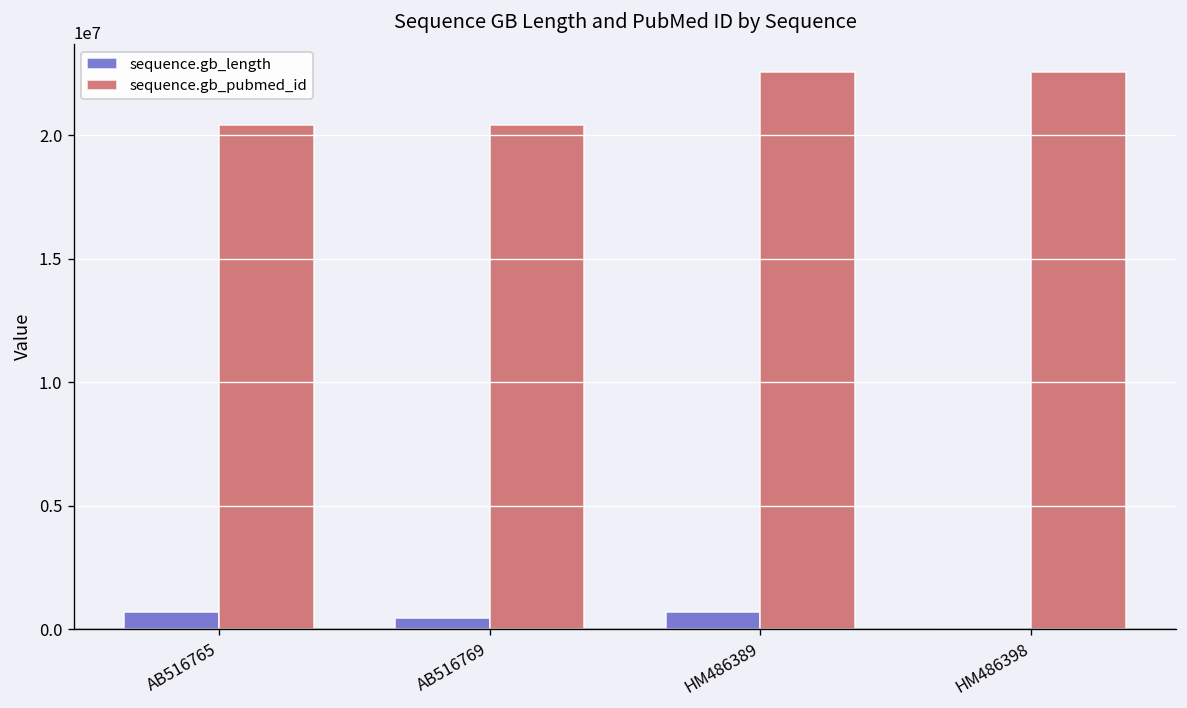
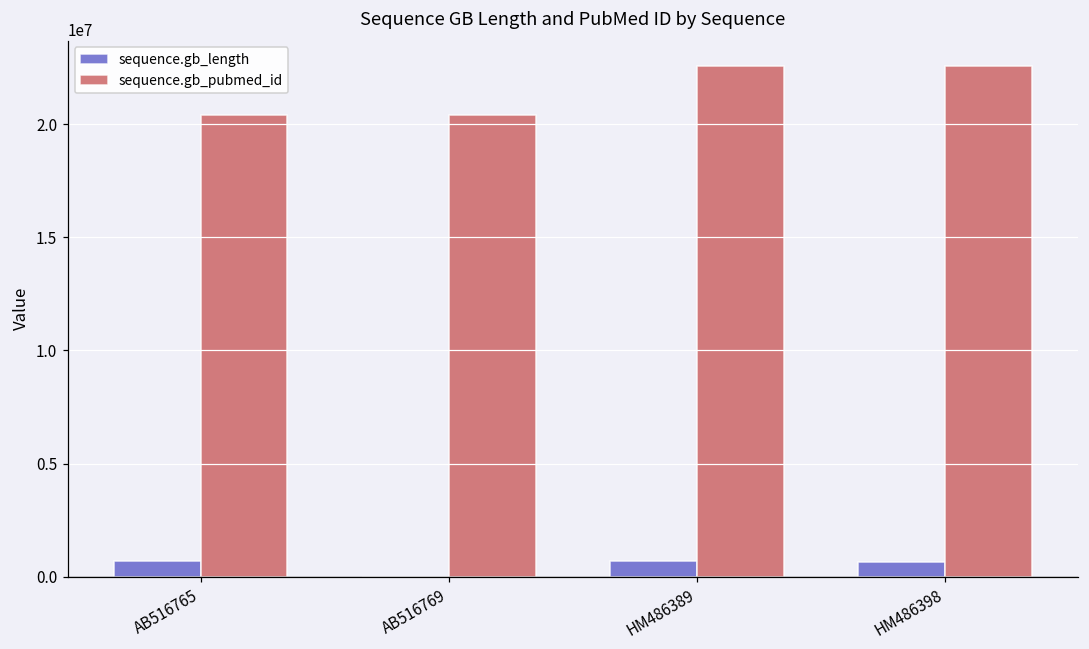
  {
    "sequence.gb_length": {
      "AB516765": 700000,
-     "AB516769": 500000,
+     "AB516769": 0,
      "HM486389": 700000,
-     "HM486398": 0
+     "HM486398": 700000
    },
    "sequence.gb_pubmed_id": {
      "AB516765": 20400000,
      "AB516769": 20400000,
      "HM486389": 22600000,
      "HM486398": 22600000
    }
  }
